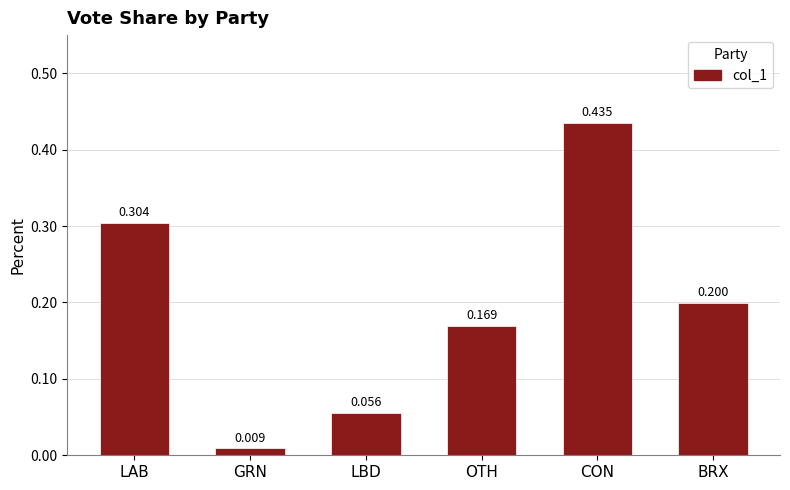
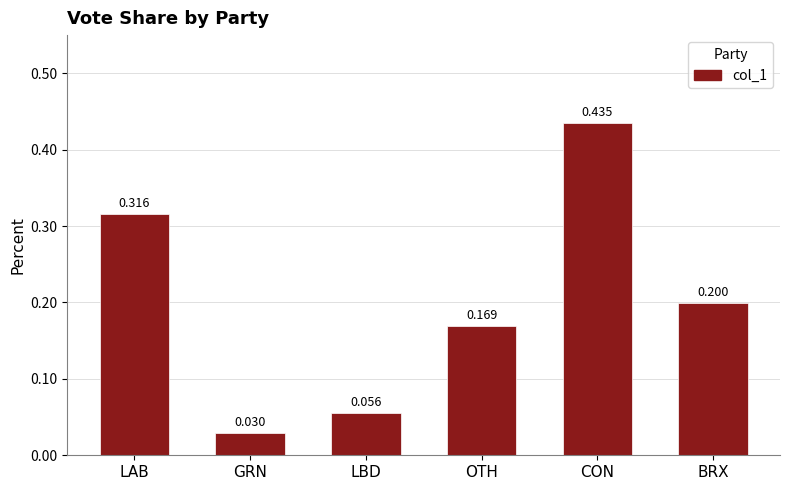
  {
-   "LAB": 0.304,
-   "GRN": 0.009,
+   "LAB": 0.316,
+   "GRN": 0.030,
    "LBD": 0.056,
    "OTH": 0.169,
    "CON": 0.435,
    "BRX": 0.200
  }
